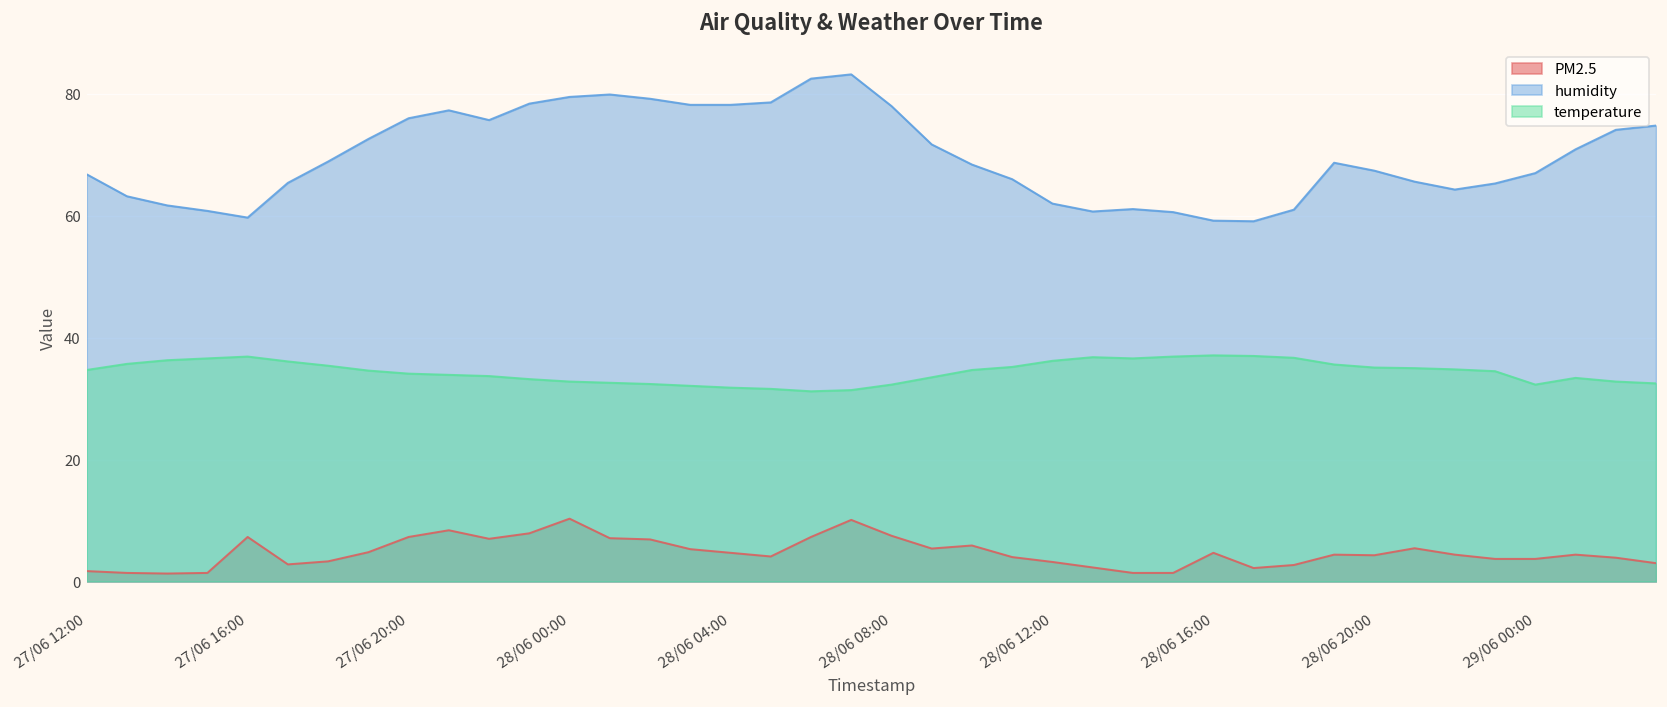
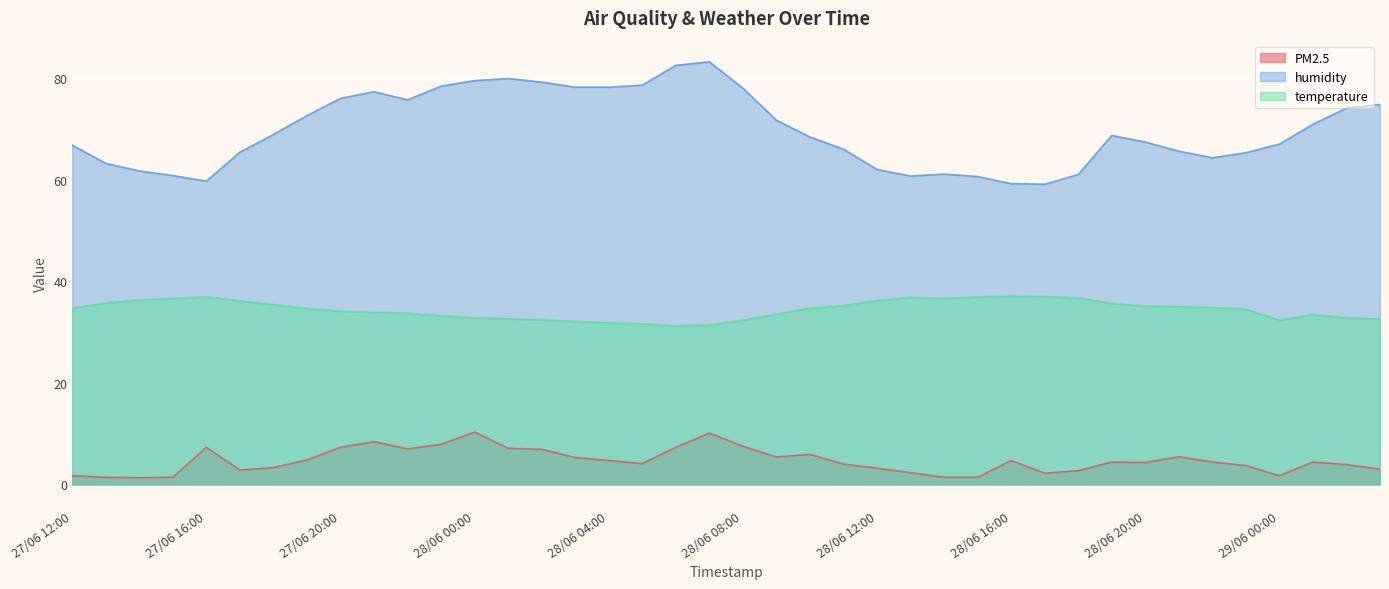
  {
    "PM2.5": {
      "27/06 12:00": 2,
      "27/06 16:00": 7,
      "27/06 20:00": 7,
      "28/06 00:00": 10,
      "28/06 04:00": 5,
      "28/06 08:00": 8,
      "28/06 12:00": 3,
      "28/06 16:00": 5,
      "28/06 20:00": 4,
-     "29/06 00:00": 4
+     "29/06 00:00": 2
    },
    "humidity": {
      "27/06 12:00": 67,
      "27/06 16:00": 60,
      "27/06 20:00": 76,
      "28/06 00:00": 80,
      "28/06 04:00": 78,
      "28/06 08:00": 78,
      "28/06 12:00": 62,
      "28/06 16:00": 59,
      "28/06 20:00": 67,
      "29/06 00:00": 67
    },
    "temperature": {
      "27/06 12:00": 35,
      "27/06 16:00": 37,
      "27/06 20:00": 34,
      "28/06 00:00": 33,
      "28/06 04:00": 32,
      "28/06 08:00": 32,
      "28/06 12:00": 36,
      "28/06 16:00": 37,
      "28/06 20:00": 35,
      "29/06 00:00": 32
    }
  }
